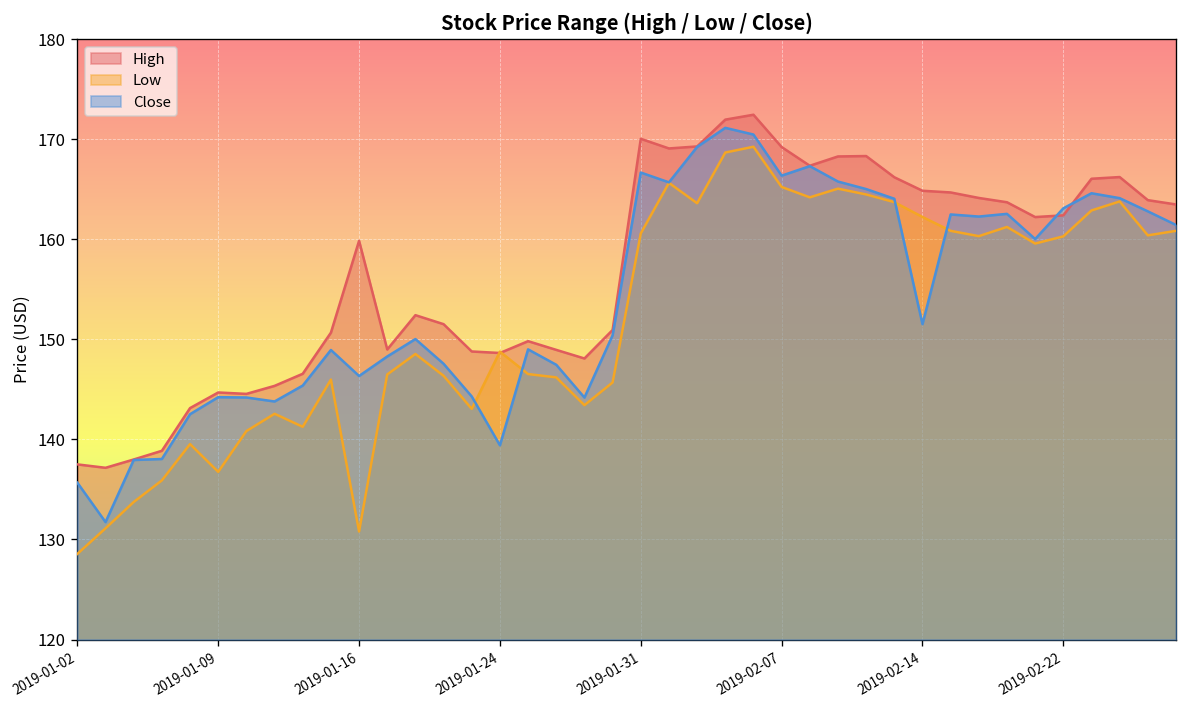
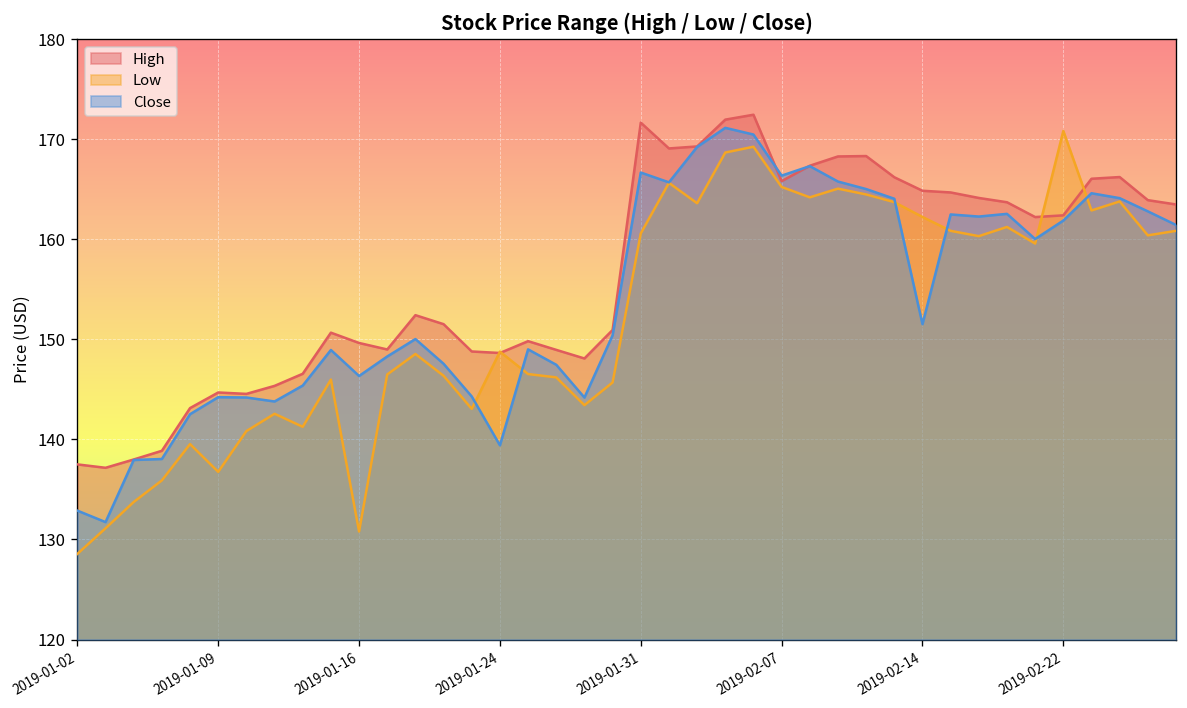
  {
    "High": {
      "2019-01-02": 138,
      "2019-01-09": 145,
-     "2019-01-16": 160,
-     "2019-01-31": 170,
-     "2019-02-07": 169,
+     "2019-01-16": 150,
+     "2019-01-31": 172,
+     "2019-02-07": 166,
      "2019-02-14": 165,
      "2019-02-22": 162
    },
    "Low": {
      "2019-01-02": 129,
      "2019-01-09": 137,
      "2019-01-16": 131,
      "2019-01-31": 161,
      "2019-02-07": 165,
      "2019-02-14": 162,
-     "2019-02-22": 160
+     "2019-02-22": 171
    },
    "Close": {
-     "2019-01-02": 136,
+     "2019-01-02": 133,
      "2019-01-09": 144,
      "2019-01-16": 146,
      "2019-01-24": 139,
      "2019-01-31": 167,
      "2019-02-07": 166,
      "2019-02-14": 152,
-     "2019-02-22": 163
+     "2019-02-22": 162
    }
  }
